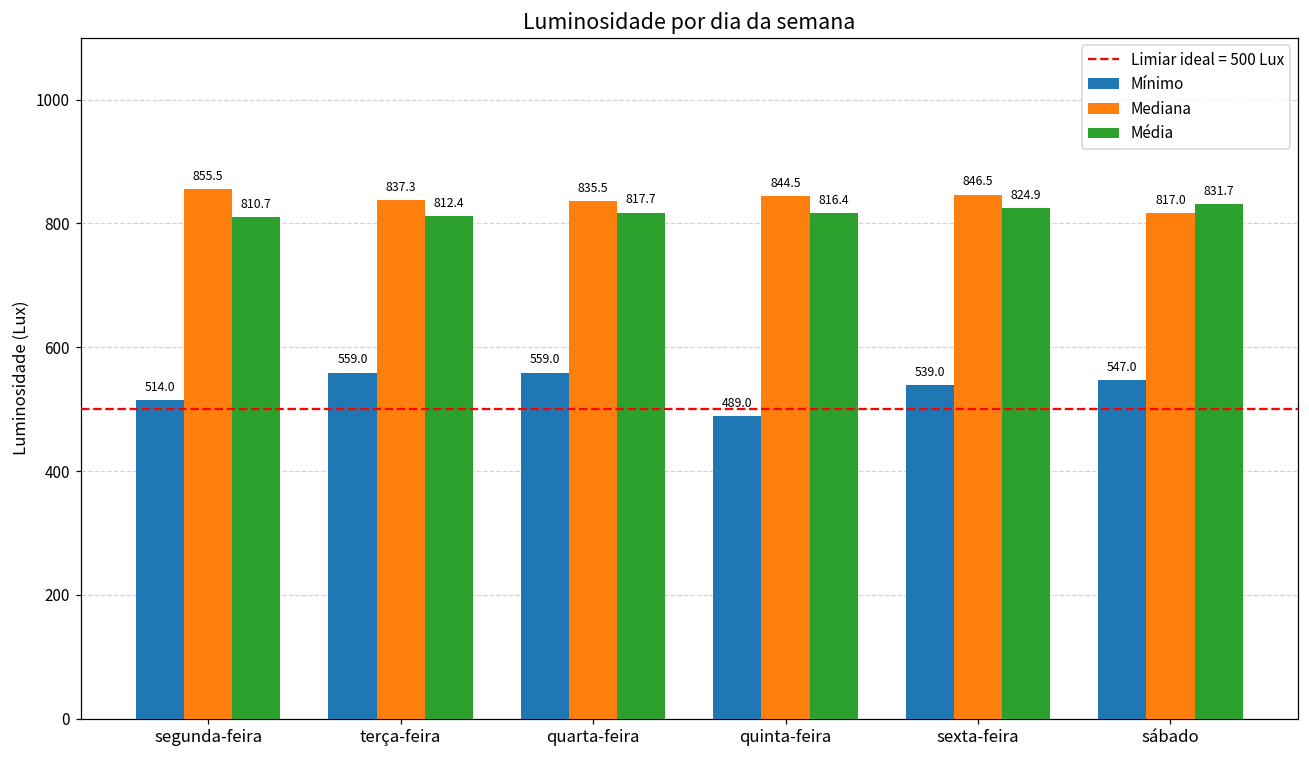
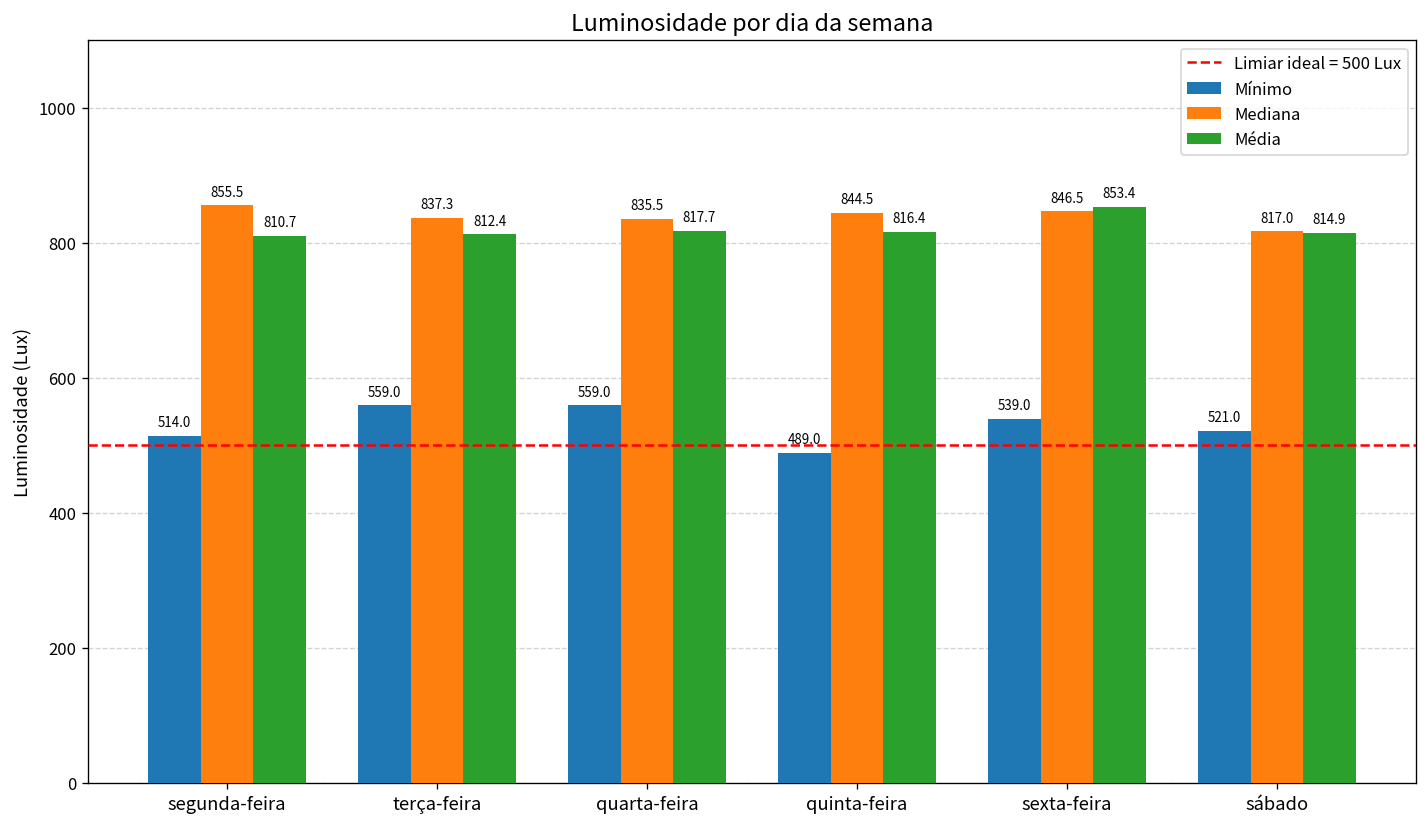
  {
    "Mínimo": {
      "segunda-feira": 514.0,
      "terça-feira": 559.0,
      "quarta-feira": 559.0,
      "quinta-feira": 489.0,
      "sexta-feira": 539.0,
-     "sábado": 547.0
+     "sábado": 521.0
    },
    "Mediana": {
      "segunda-feira": 855.5,
      "terça-feira": 837.3,
      "quarta-feira": 835.5,
      "quinta-feira": 844.5,
      "sexta-feira": 846.5,
      "sábado": 817.0
    },
    "Média": {
      "segunda-feira": 810.7,
      "terça-feira": 812.4,
      "quarta-feira": 817.7,
      "quinta-feira": 816.4,
-     "sexta-feira": 824.9,
-     "sábado": 831.7
+     "sexta-feira": 853.4,
+     "sábado": 814.9
    }
  }
